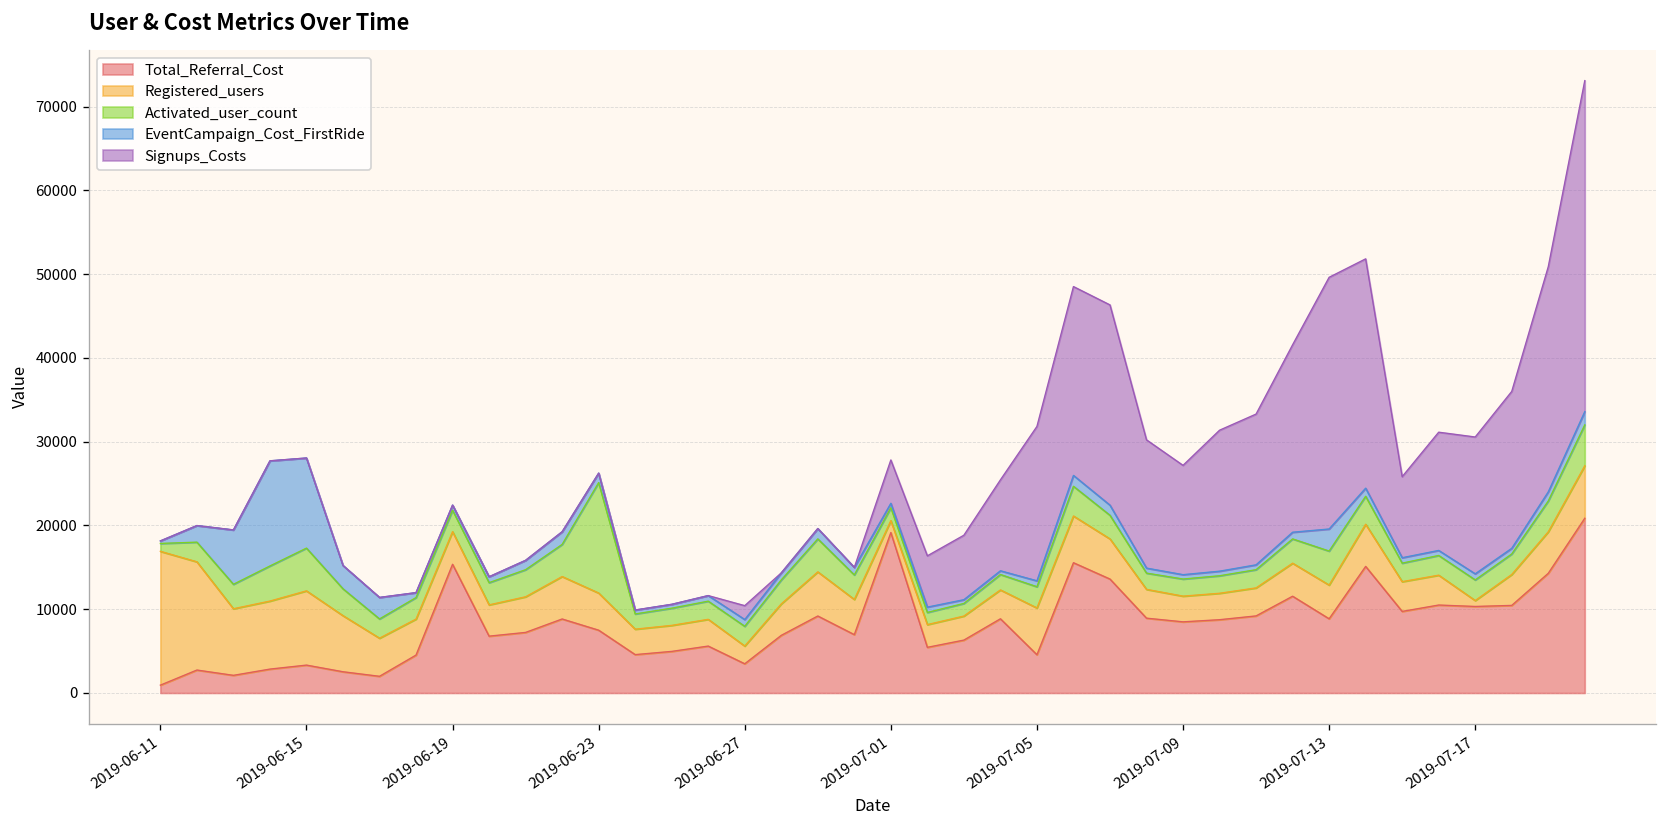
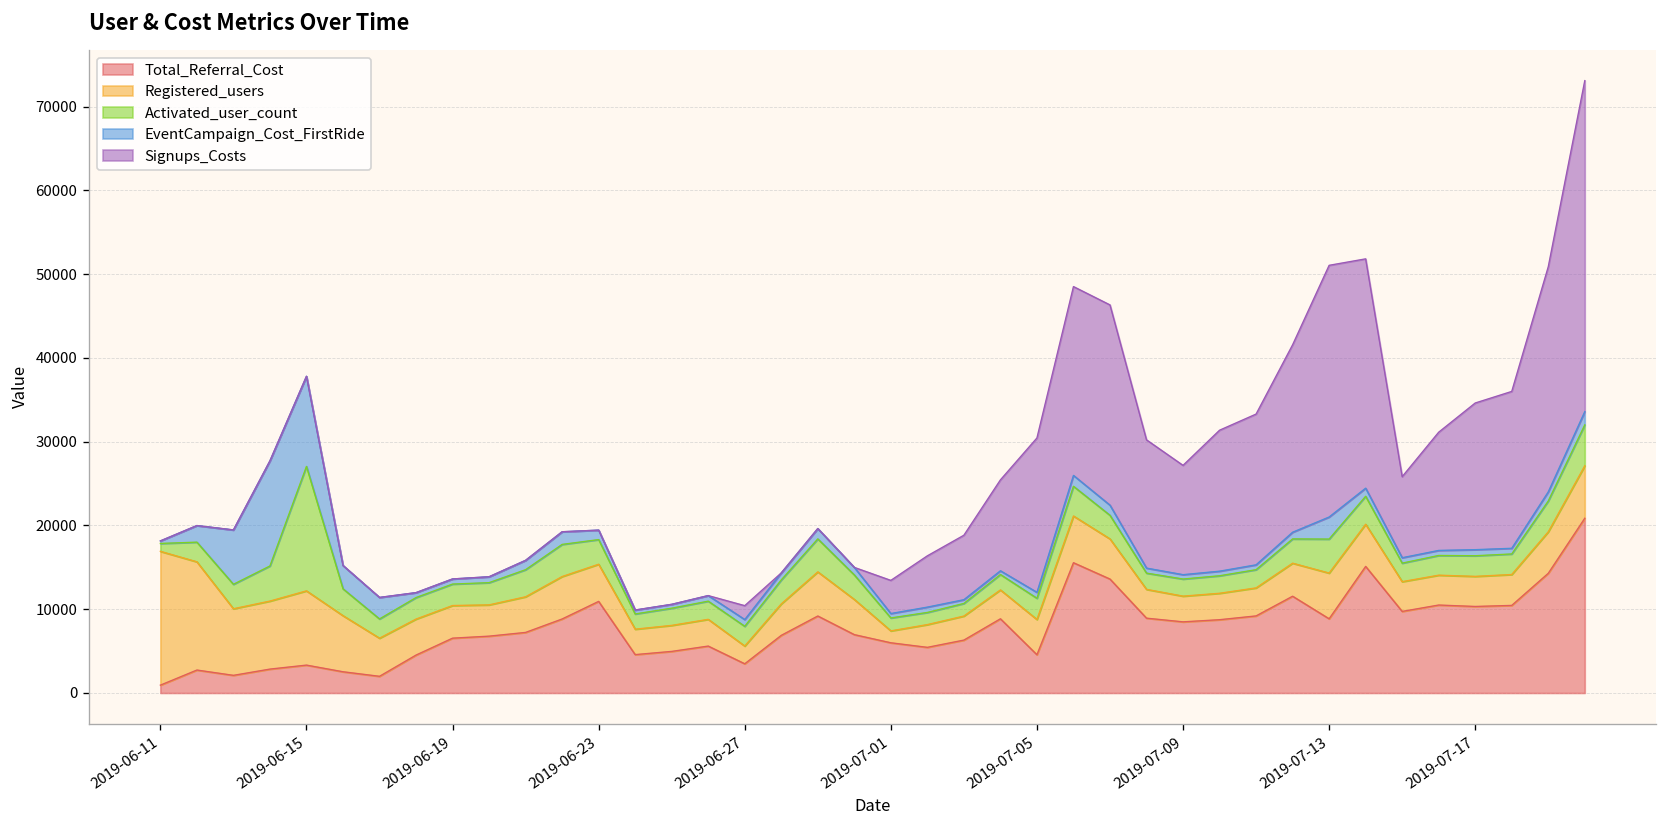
  {
    "Total_Referral_Cost": {
      "2019-06-11": 1000,
      "2019-06-15": 3000,
-     "2019-06-19": 15000,
-     "2019-06-23": 7000,
+     "2019-06-19": 7000,
+     "2019-06-23": 11000,
      "2019-06-27": 3000,
-     "2019-07-01": 19000,
+     "2019-07-01": 6000,
      "2019-07-05": 5000,
      "2019-07-09": 8000,
      "2019-07-13": 9000,
      "2019-07-17": 10000
    },
    "Registered_users": {
      "2019-06-11": 16000,
      "2019-06-15": 9000,
      "2019-06-19": 4000,
      "2019-06-23": 4000,
      "2019-06-27": 2000,
      "2019-07-01": 1000,
-     "2019-07-05": 6000,
+     "2019-07-05": 4000,
      "2019-07-09": 3000,
-     "2019-07-13": 4000,
-     "2019-07-17": 1000
+     "2019-07-13": 5000,
+     "2019-07-17": 4000
    },
    "Activated_user_count": {
-     "2019-06-15": 5000,
+     "2019-06-15": 15000,
      "2019-06-19": 3000,
-     "2019-06-23": 13000,
+     "2019-06-23": 3000,
      "2019-06-27": 2000,
      "2019-07-01": 2000,
      "2019-07-05": 3000,
      "2019-07-09": 2000,
      "2019-07-13": 4000,
      "2019-07-17": 2000
    },
    "EventCampaign_Cost_FirstRide": {
      "2019-06-27": 1000,
      "2019-07-01": 1000,
      "2019-07-05": 1000,
      "2019-07-09": 1000,
      "2019-07-13": 3000,
      "2019-07-17": 1000
    },
    "Signups_Costs": {
      "2019-06-27": 2000,
-     "2019-07-01": 5000,
+     "2019-07-01": 4000,
      "2019-07-05": 18000,
      "2019-07-09": 13000,
      "2019-07-13": 30000,
-     "2019-07-17": 16000
+     "2019-07-17": 18000
    }
  }
